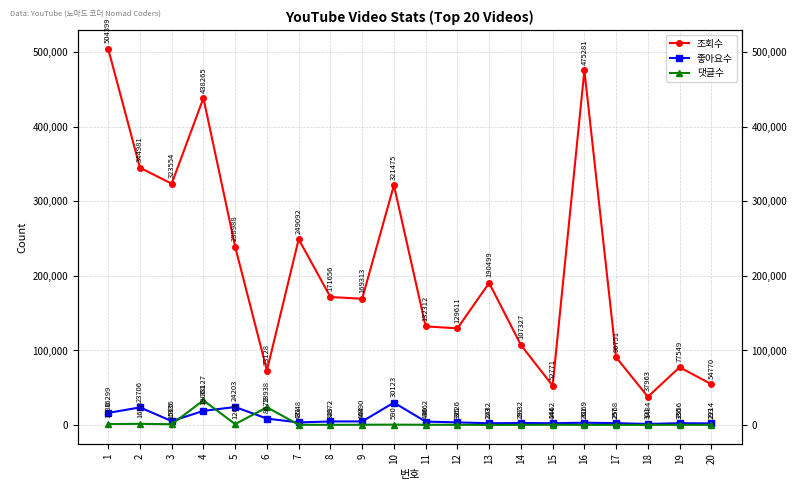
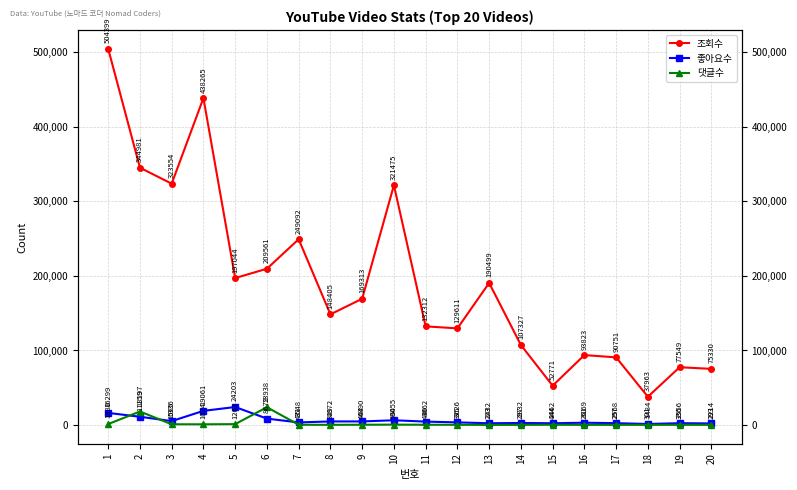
  {
    "조회수": {
      "1": 504399,
      "2": 344981,
      "3": 323554,
      "4": 438265,
-     "5": 238988,
-     "6": 73128,
+     "5": 197044,
+     "6": 209561,
      "7": 249092,
-     "8": 171656,
+     "8": 148405,
      "9": 169313,
      "10": 321475,
      "11": 132312,
      "12": 129611,
      "13": 190499,
      "14": 107327,
      "15": 52771,
-     "16": 475281,
+     "16": 93823,
      "17": 90751,
      "18": 37963,
      "19": 77549,
-     "20": 54770
+     "20": 75330
    },
    "좋아요수": {
-     "2": 23706,
+     "2": 11159,
      "5": 24203,
-     "10": 30123
+     "10": 6455
    },
    "댓글수": {
-     "2": 1688,
-     "4": 33127
+     "2": 18197,
+     "4": 1024
    }
  }
